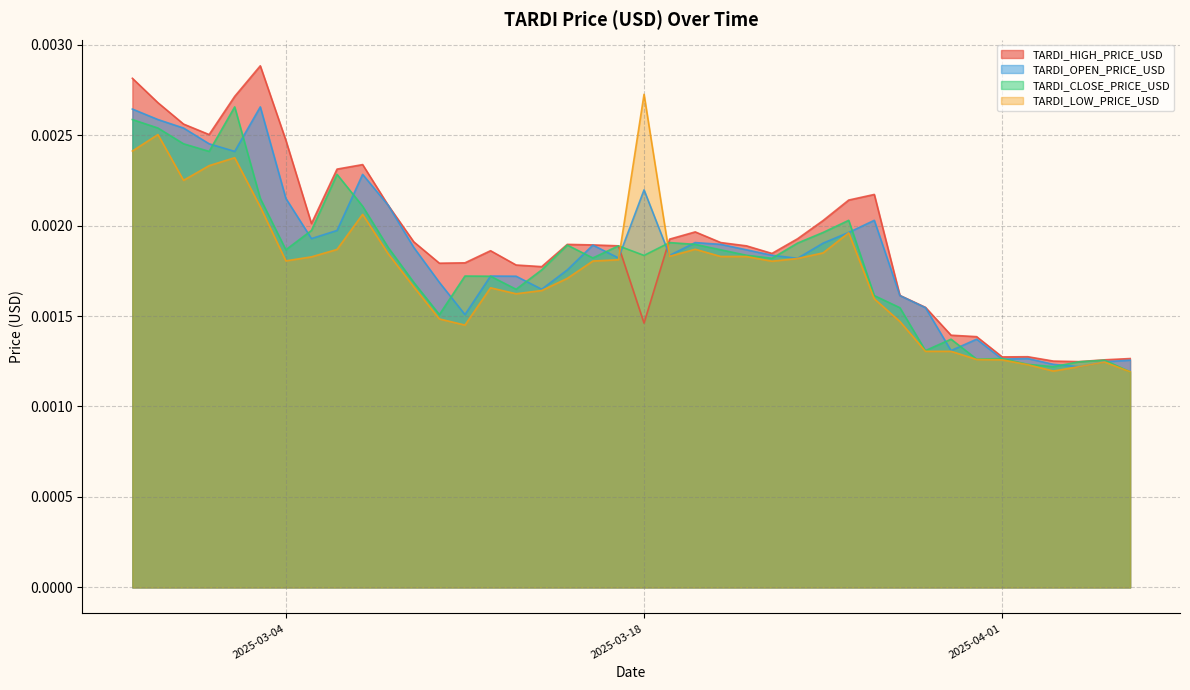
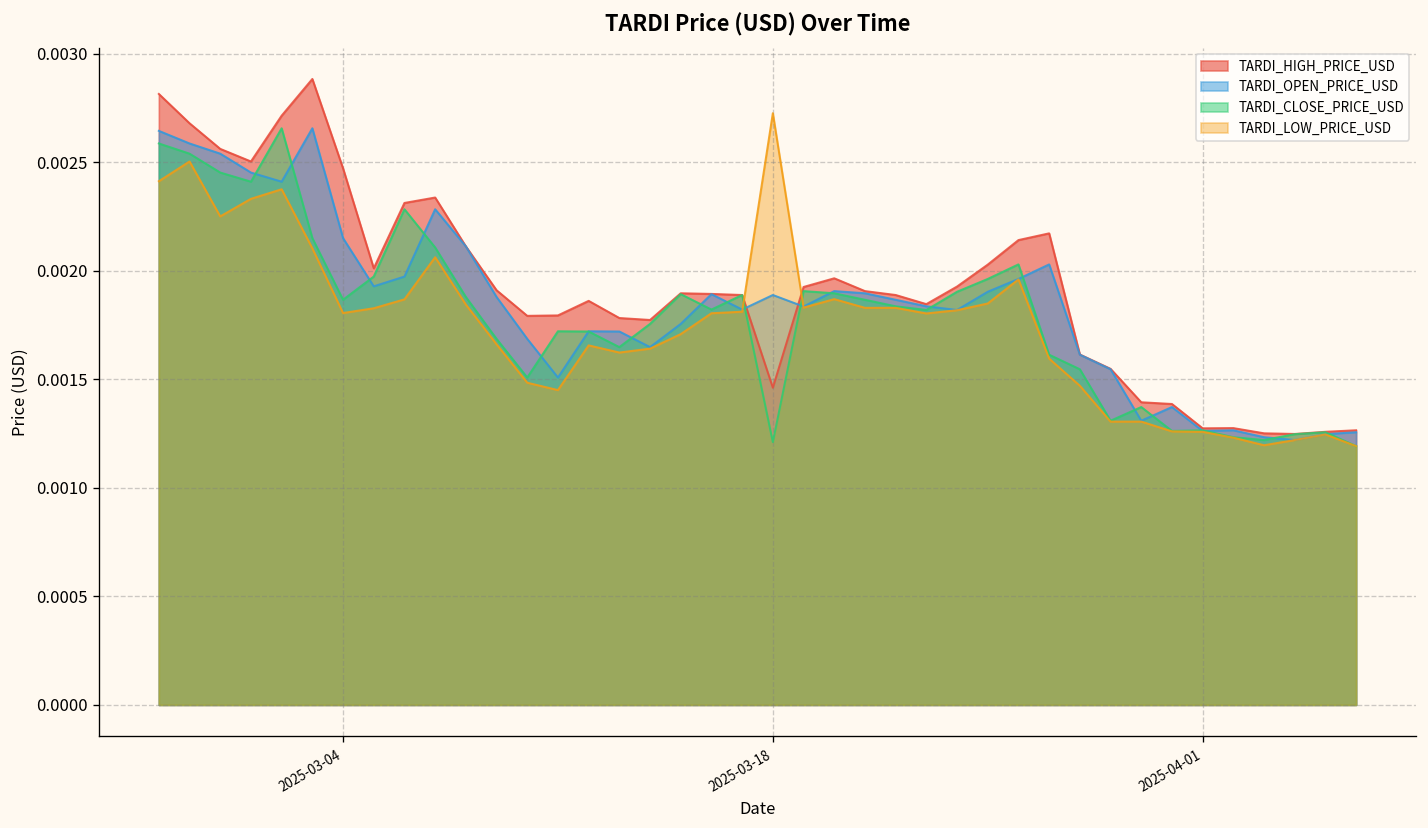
  {
    "TARDI_HIGH_PRICE_USD": {
      "2025-03-04": 0.00247,
      "2025-03-18": 0.00146
    },
    "TARDI_OPEN_PRICE_USD": {
      "2025-03-04": 0.00215,
-     "2025-03-18": 0.00220
+     "2025-03-18": 0.00189
    },
    "TARDI_CLOSE_PRICE_USD": {
      "2025-03-04": 0.00187,
-     "2025-03-18": 0.00184
+     "2025-03-18": 0.00121
    },
    "TARDI_LOW_PRICE_USD": {
      "2025-03-04": 0.00181,
      "2025-03-18": 0.00273
    }
  }
